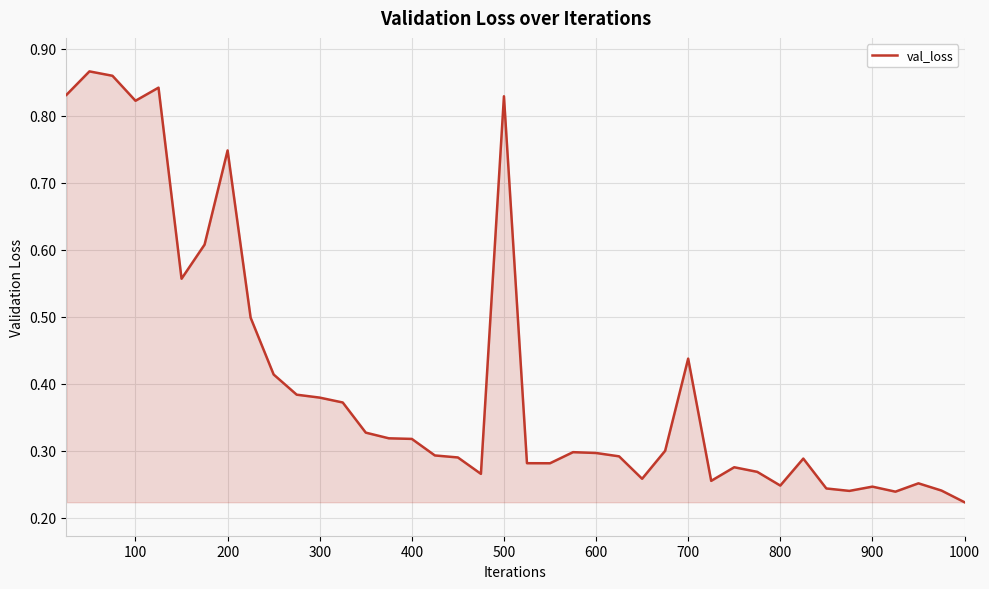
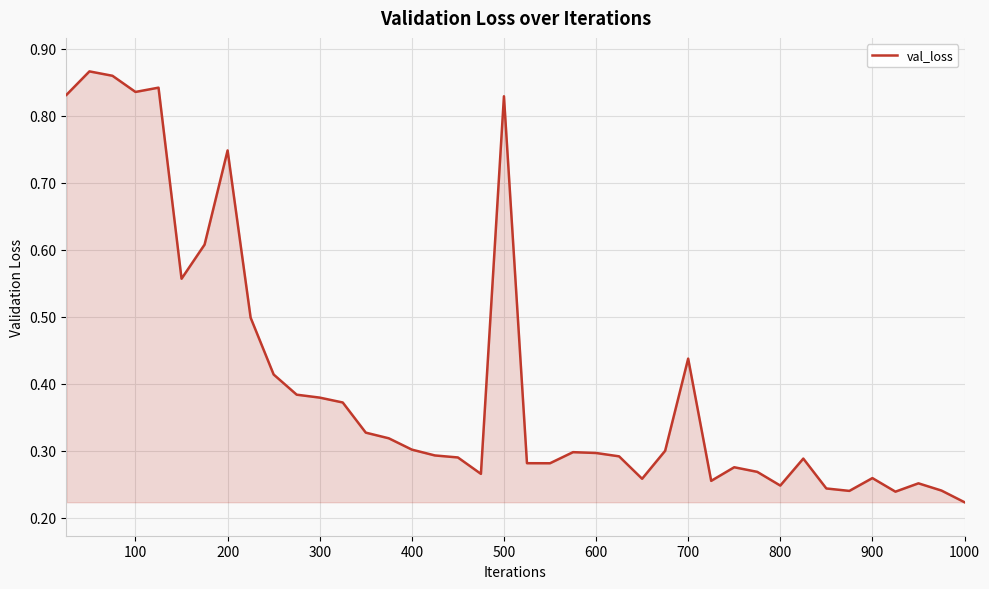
  {
-   "100": 0.82,
+   "100": 0.84,
    "200": 0.75,
    "300": 0.38,
-   "400": 0.32,
+   "400": 0.30,
    "500": 0.83,
    "600": 0.30,
    "700": 0.44,
    "800": 0.25,
-   "900": 0.25,
+   "900": 0.26,
    "1000": 0.22
  }
